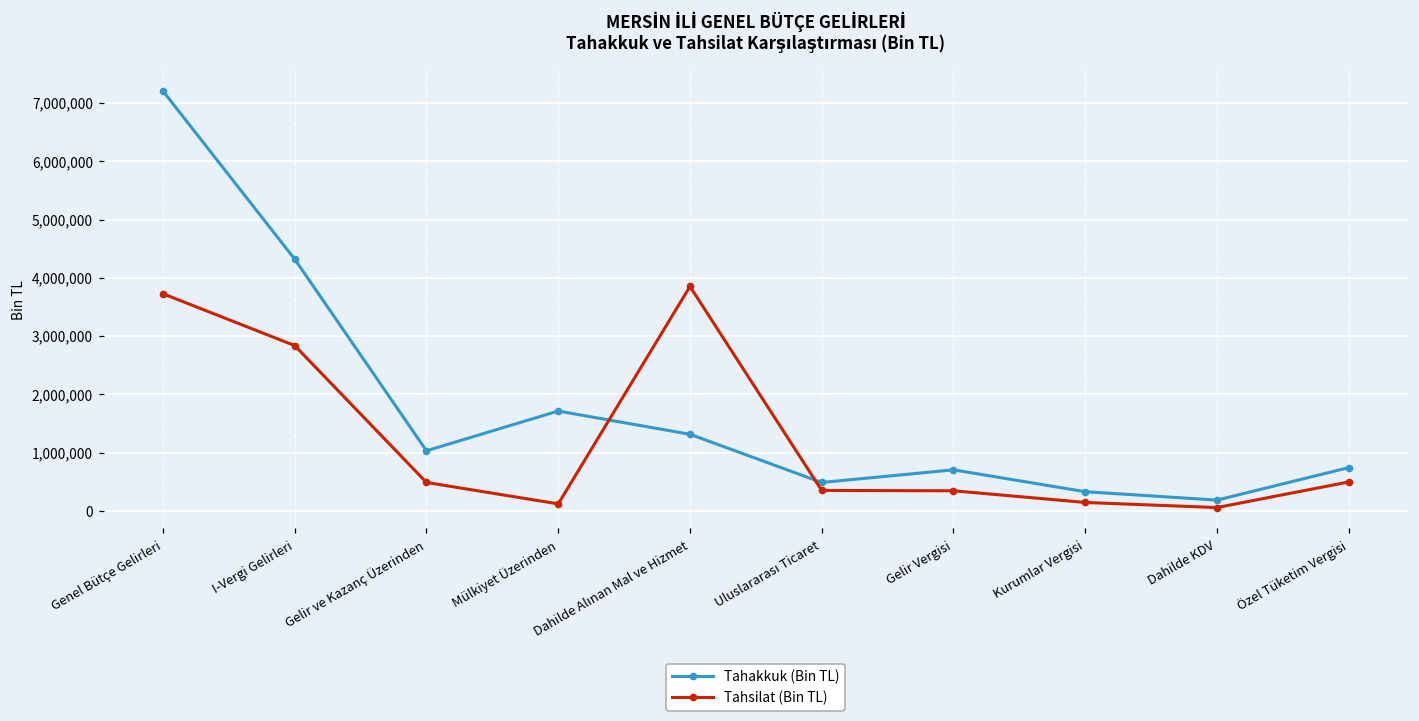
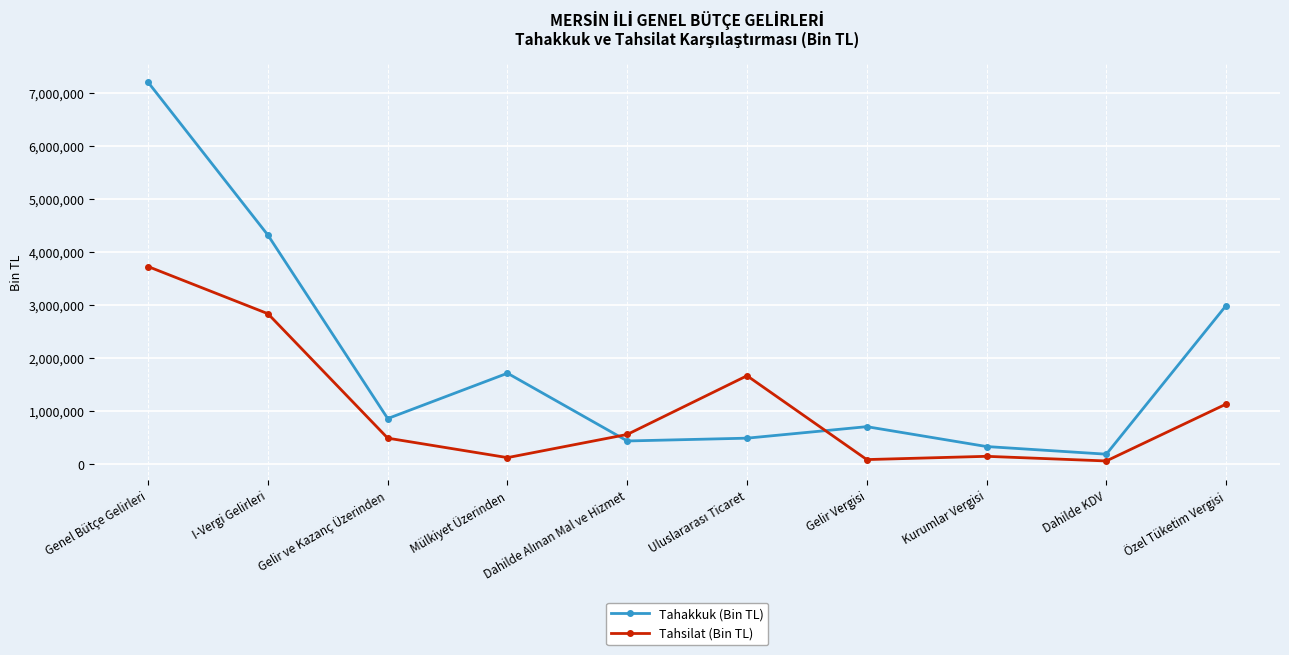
  {
    "Tahakkuk (Bin TL)": {
      "Genel Bütçe Gelirleri": "7,200,000",
      "I-Vergi Gelirleri": "4,300,000",
-     "Gelir ve Kazanç Üzerinden": "1,000,000",
+     "Gelir ve Kazanç Üzerinden": "900,000",
      "Mülkiyet Üzerinden": "1,700,000",
-     "Dahilde Alınan Mal ve Hizmet": "1,300,000",
+     "Dahilde Alınan Mal ve Hizmet": "400,000",
      "Uluslararası Ticaret": "500,000",
      "Gelir Vergisi": "700,000",
      "Kurumlar Vergisi": "300,000",
      "Dahilde KDV": "200,000",
-     "Özel Tüketim Vergisi": "700,000"
+     "Özel Tüketim Vergisi": "3,000,000"
    },
    "Tahsilat (Bin TL)": {
      "Genel Bütçe Gelirleri": "3,700,000",
      "I-Vergi Gelirleri": "2,800,000",
      "Gelir ve Kazanç Üzerinden": "500,000",
      "Mülkiyet Üzerinden": "100,000",
-     "Dahilde Alınan Mal ve Hizmet": "3,900,000",
-     "Uluslararası Ticaret": "300,000",
-     "Gelir Vergisi": "300,000",
+     "Dahilde Alınan Mal ve Hizmet": "600,000",
+     "Uluslararası Ticaret": "1,700,000",
+     "Gelir Vergisi": "100,000",
      "Kurumlar Vergisi": "100,000",
      "Dahilde KDV": "100,000",
-     "Özel Tüketim Vergisi": "500,000"
+     "Özel Tüketim Vergisi": "1,100,000"
    }
  }
